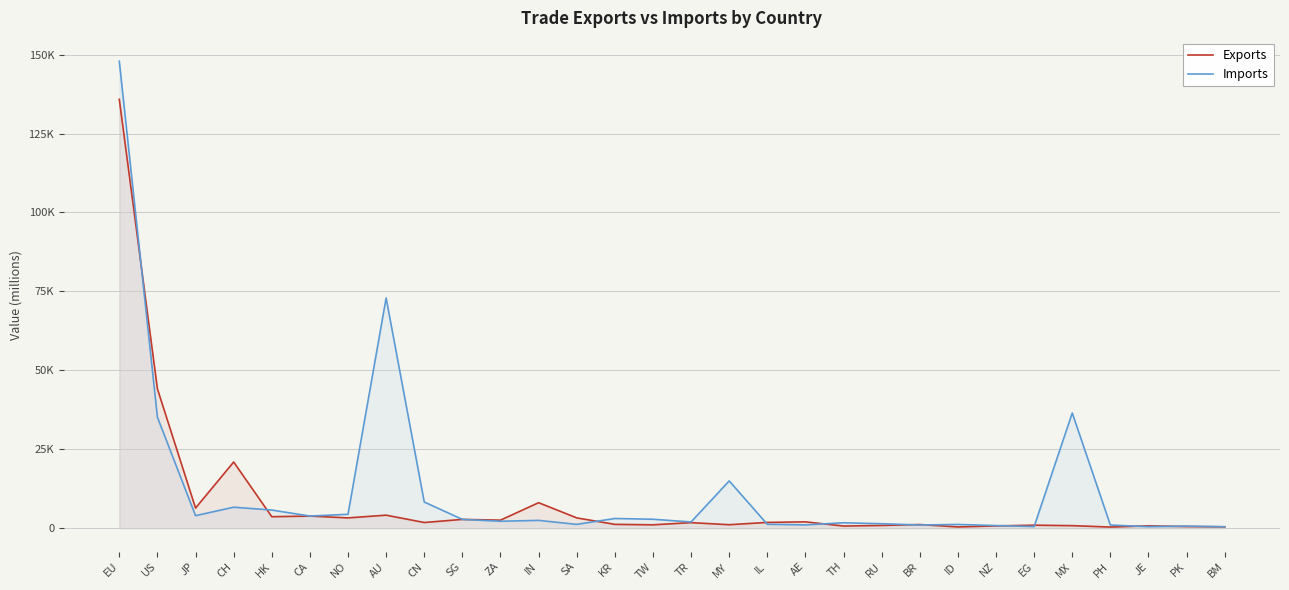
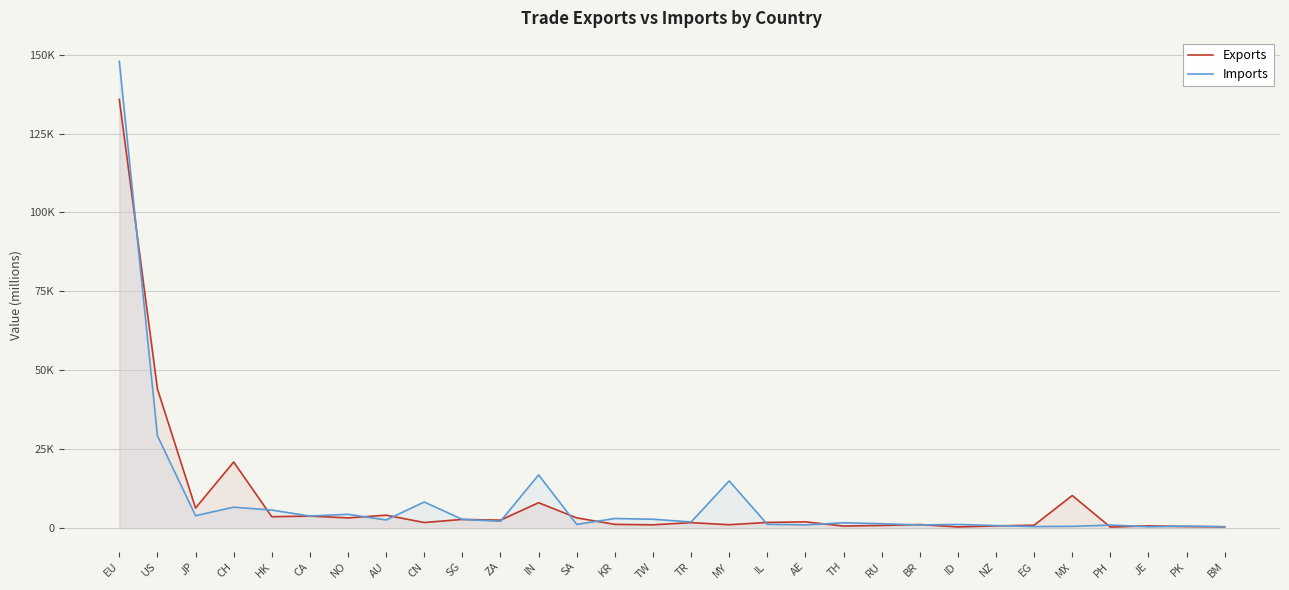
  {
    "Exports": {
      "EU": 136000,
      "US": 44000,
      "JP": 6000,
      "CH": 21000,
      "HK": 4000,
      "NO": 3000,
      "AU": 4000,
      "CN": 2000,
      "IN": 8000,
      "SA": 3000,
      "KR": 1000,
      "TW": 1000,
      "MY": 1000,
      "AE": 2000,
      "TH": 1000,
-     "MX": 1000
+     "MX": 10000
    },
    "Imports": {
      "EU": 148000,
-     "US": 35000,
+     "US": 29000,
      "JP": 4000,
      "CH": 7000,
      "HK": 6000,
      "NO": 4000,
-     "AU": 73000,
+     "AU": 3000,
      "CN": 8000,
-     "IN": 3000,
+     "IN": 17000,
      "SA": 1000,
      "KR": 3000,
      "TW": 3000,
      "MY": 15000,
      "AE": 1000,
      "TH": 2000,
-     "MX": 37000
+     "MX": 1000
    }
  }
